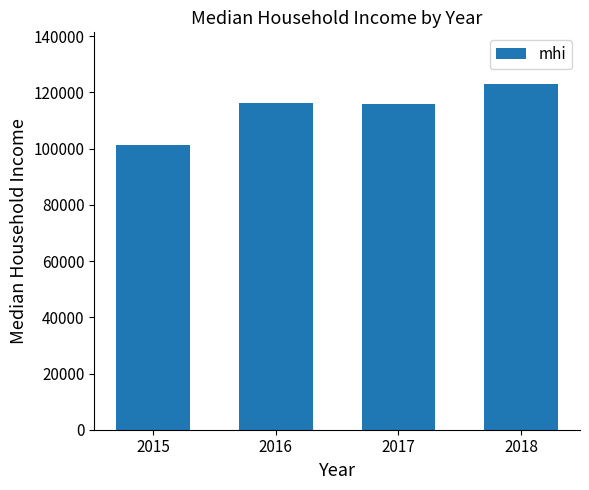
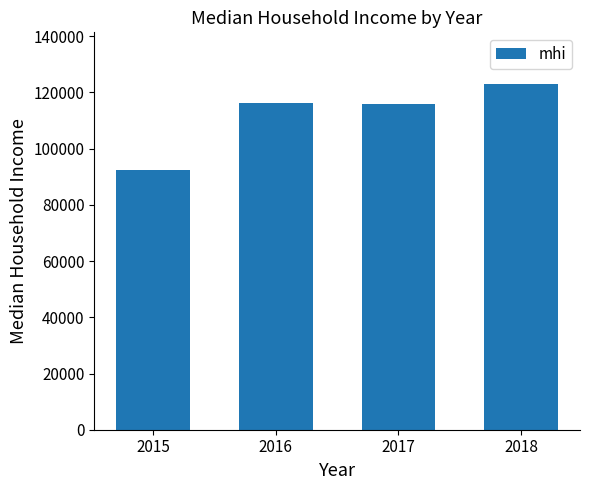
  {
-   "2015": 101000,
+   "2015": 92000,
    "2016": 116000,
    "2017": 116000,
    "2018": 123000
  }
